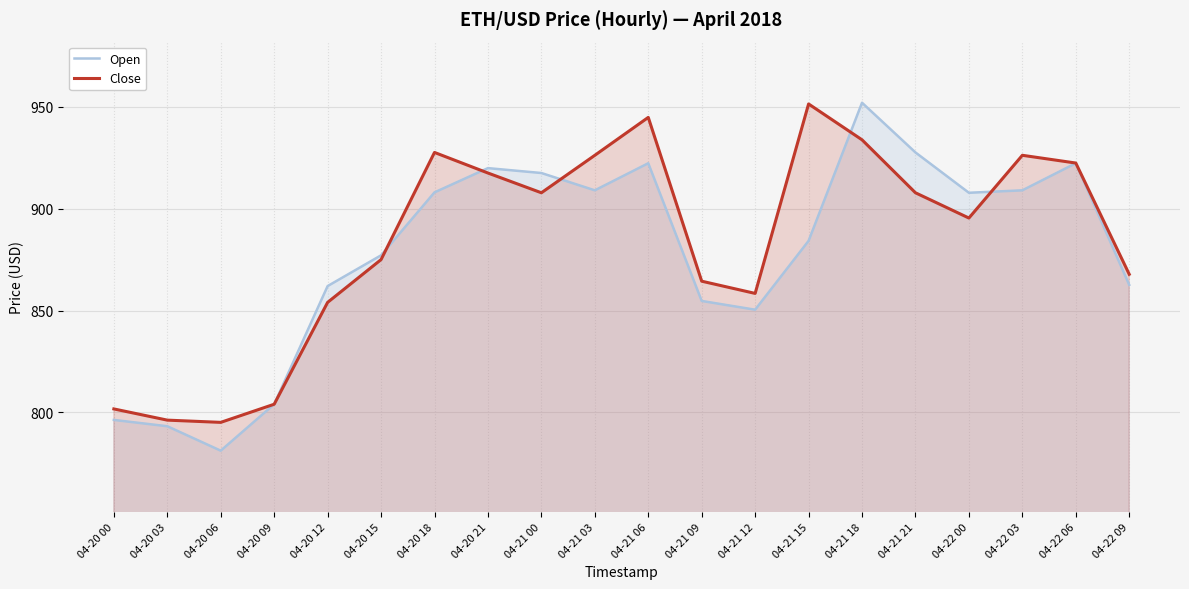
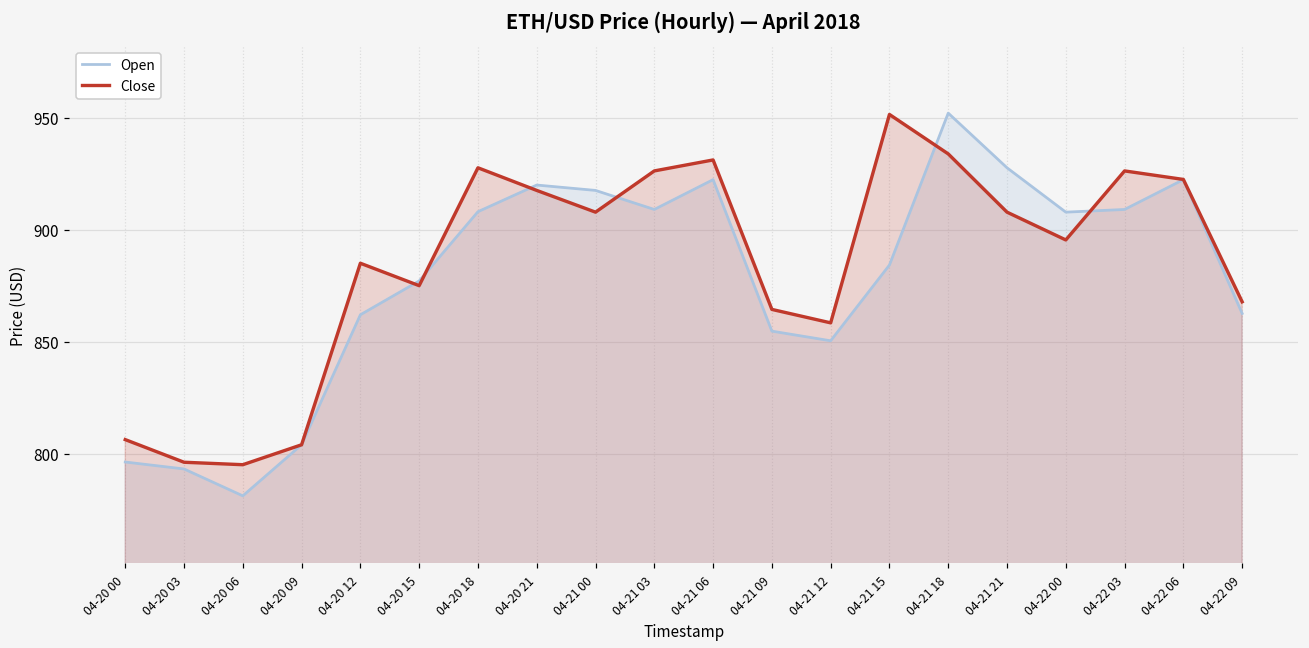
  {
    "Open": {
      "04-20 00": 796,
      "04-20 03": 793,
      "04-20 06": 781,
      "04-20 12": 862,
      "04-20 15": 877,
      "04-20 18": 908,
      "04-20 21": 920,
      "04-21 00": 918,
      "04-21 03": 909,
      "04-21 06": 922,
      "04-21 09": 855,
      "04-21 12": 850,
      "04-21 15": 884,
      "04-21 18": 952,
      "04-21 21": 928,
      "04-22 00": 908,
      "04-22 03": 909,
      "04-22 09": 863
    },
    "Close": {
-     "04-20 00": 802,
+     "04-20 00": 806,
      "04-20 03": 796,
      "04-20 06": 795,
-     "04-20 12": 854,
+     "04-20 12": 885,
      "04-20 15": 875,
      "04-20 18": 928,
      "04-20 21": 918,
      "04-21 00": 908,
      "04-21 03": 926,
-     "04-21 06": 945,
+     "04-21 06": 931,
      "04-21 09": 864,
      "04-21 12": 858,
      "04-21 15": 951,
      "04-21 18": 934,
      "04-21 21": 908,
      "04-22 00": 895,
      "04-22 03": 926,
      "04-22 09": 868
    }
  }
